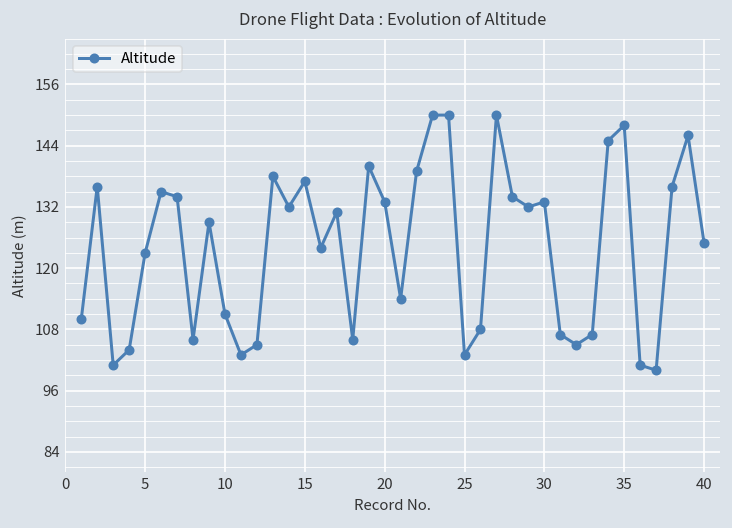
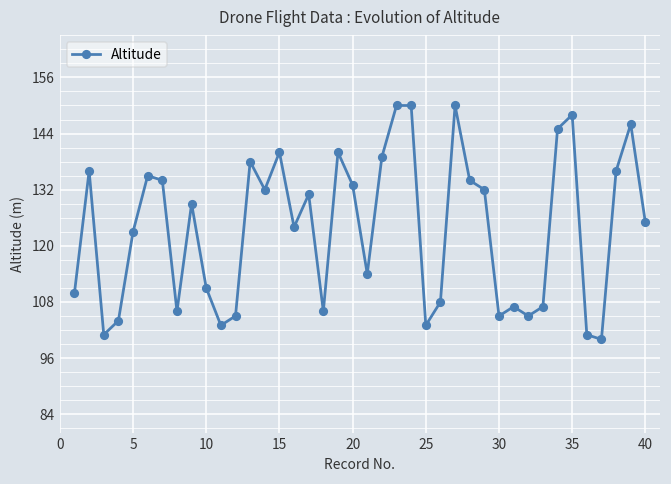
  {
    "5": 123,
    "10": 111,
-   "15": 137,
+   "15": 140,
    "20": 133,
    "25": 103,
-   "30": 133,
+   "30": 105,
    "35": 148,
    "40": 125
  }
